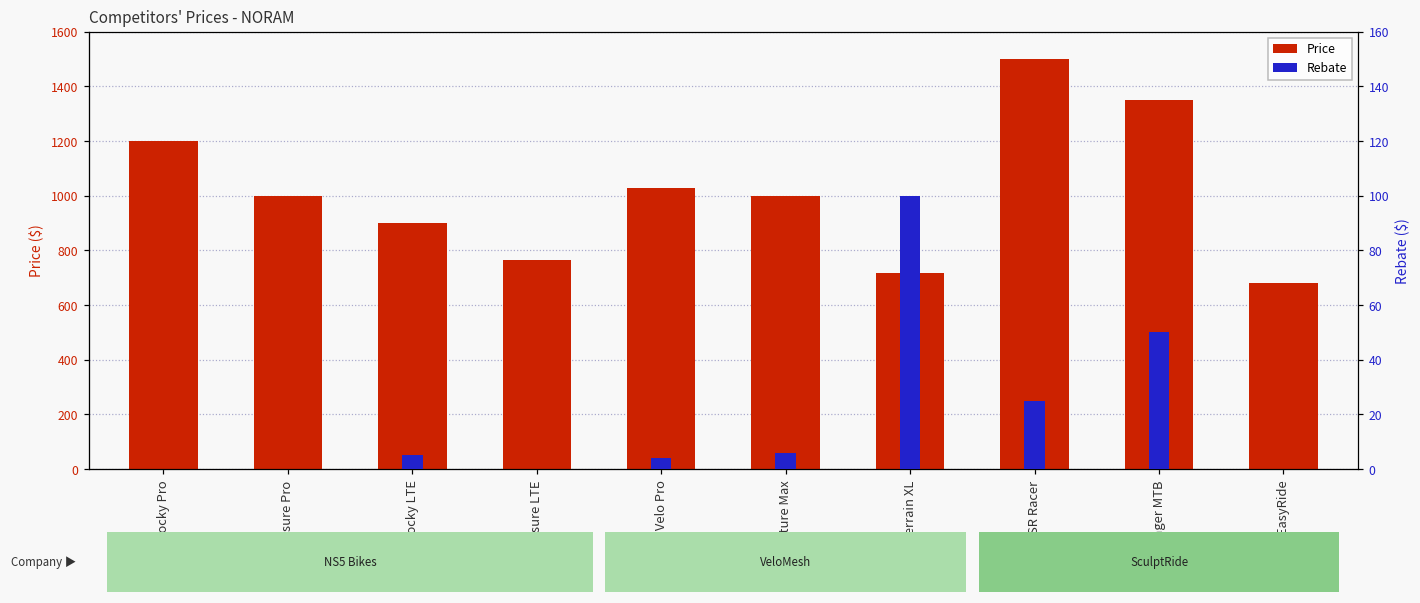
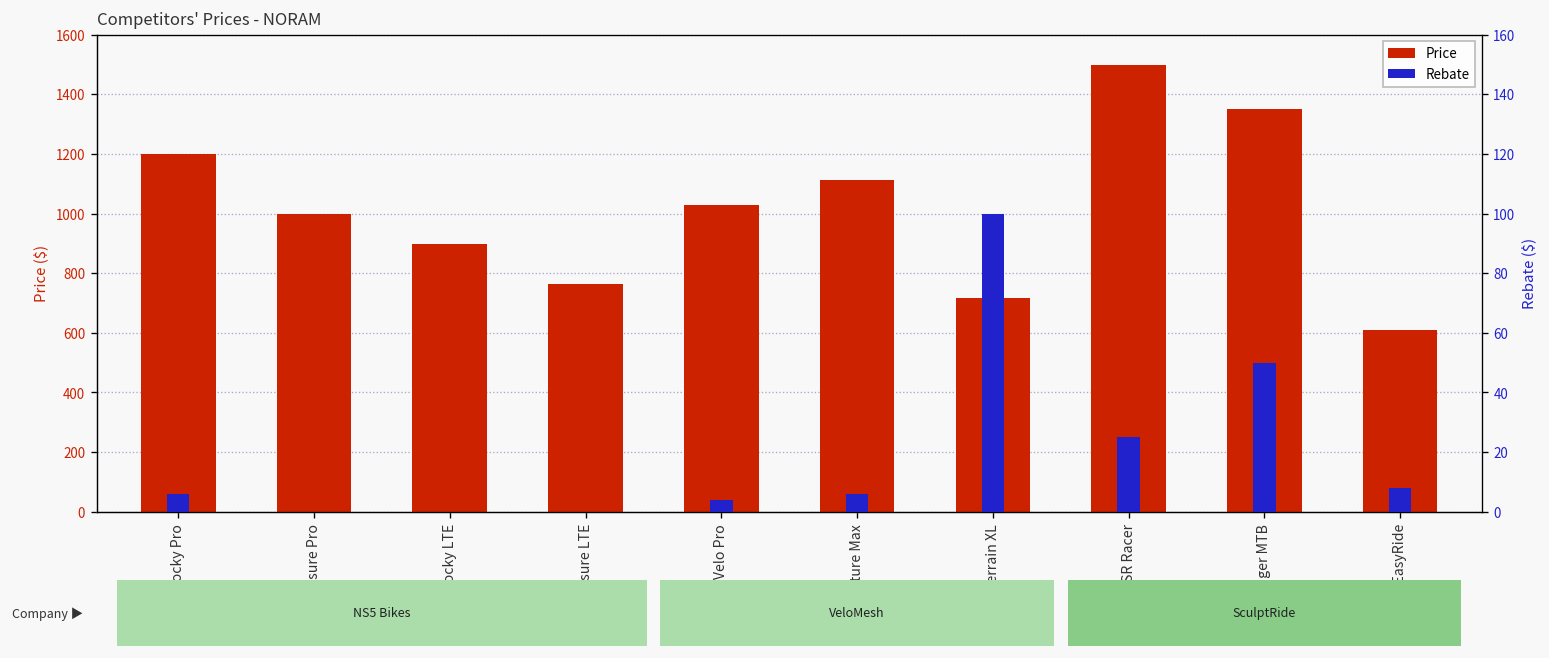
  {
    "Price": {
      "NS5 Rocky Pro": 1200,
      "NS5 Leisure Pro": 1000,
      "NS5 Rocky LTE": 900,
      "NS5 Leisure LTE": 760,
      "2. Velo Pro": 1030,
-     "Velo Nature Max": 1000,
+     "Velo Nature Max": 1110,
      "Velo Terrain XL": 720,
      "SR Racer": 1500,
      "SR Ranger MTB": 1350,
-     "SR EasyRide": 680
+     "SR EasyRide": 610
    },
    "Rebate": {
-     "NS5 Rocky Pro": 0,
+     "NS5 Rocky Pro": 6,
      "NS5 Leisure Pro": 0,
-     "NS5 Rocky LTE": 5,
+     "NS5 Rocky LTE": 0,
      "NS5 Leisure LTE": 0,
      "2. Velo Pro": 4,
      "Velo Nature Max": 6,
      "Velo Terrain XL": 100,
      "SR Racer": 25,
      "SR Ranger MTB": 50,
-     "SR EasyRide": 0
+     "SR EasyRide": 8
    }
  }
